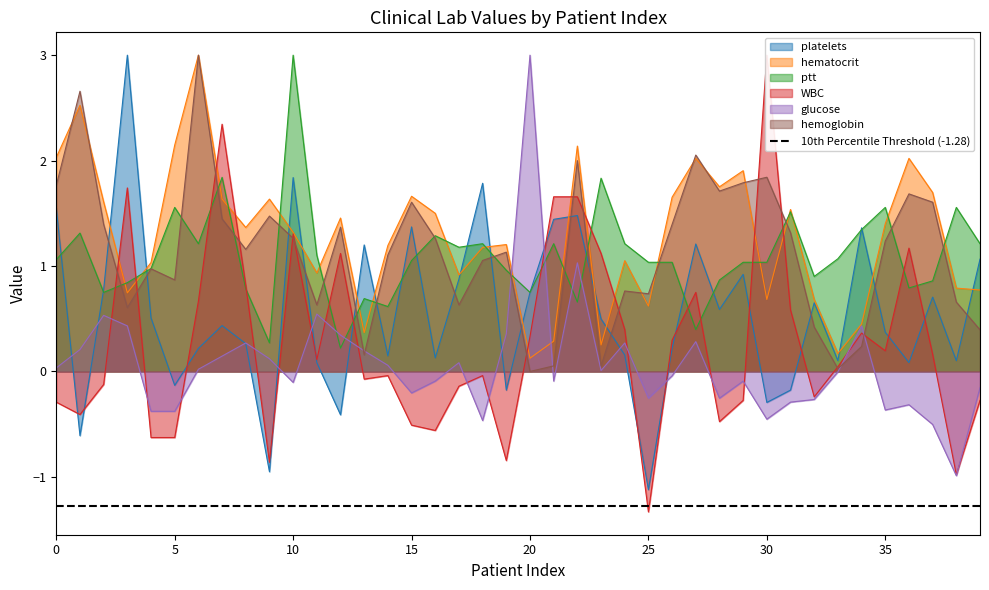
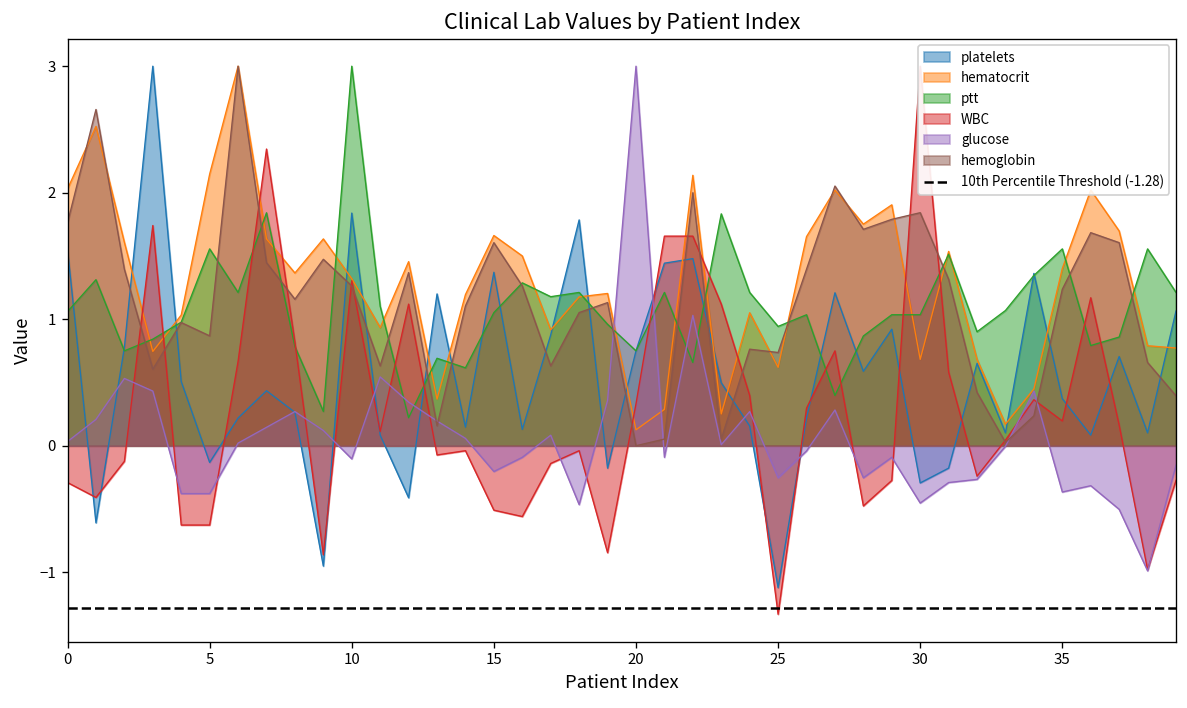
  {
    "hematocrit": {
      "0": 2.03,
      "5": 2.15,
      "15": 1.66,
      "20": 0.13,
      "25": 0.62,
      "30": 0.68,
      "35": 1.40
    },
    "ptt": {
      "0": 1.06,
      "5": 1.56,
      "10": 3.00,
      "15": 1.05,
-     "25": 1.04,
+     "25": 0.94,
      "30": 1.04,
      "35": 1.56
    },
    "hemoglobin": {
      "0": 1.76,
      "5": 0.87,
      "10": 1.26,
      "15": 1.61,
      "20": 0.00,
      "25": 0.74,
      "30": 1.84,
      "35": 1.24
    }
  }
